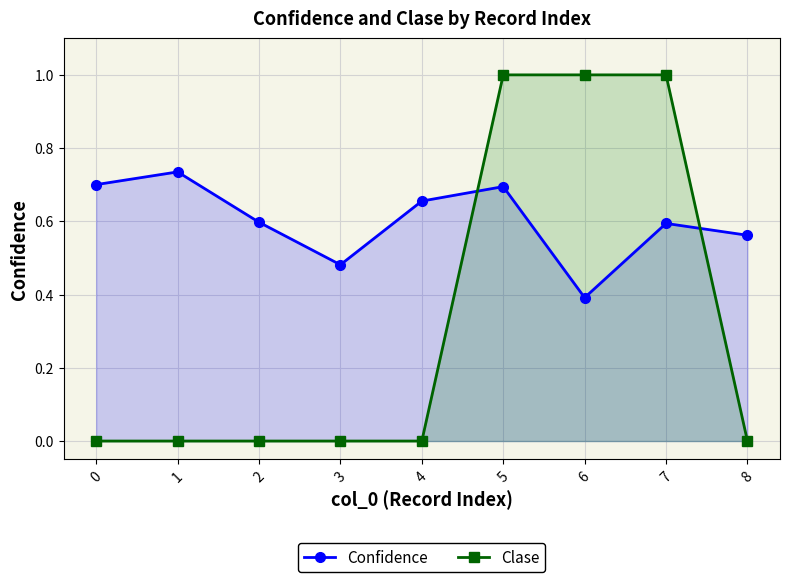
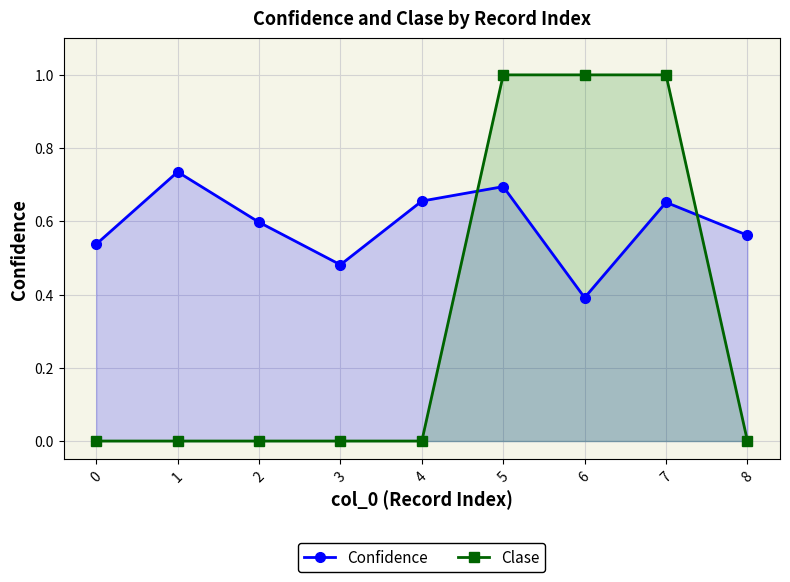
  {
    "Confidence": {
-     "0": 0.70,
+     "0": 0.54,
      "1": 0.73,
      "2": 0.60,
      "3": 0.48,
      "4": 0.66,
      "5": 0.69,
      "6": 0.39,
-     "7": 0.59,
+     "7": 0.65,
      "8": 0.56
    },
    "Clase": {
      "0": 0.00,
      "1": 0.00,
      "2": 0.00,
      "3": 0.00,
      "4": 0.00,
      "5": 1.00,
      "6": 1.00,
      "7": 1.00,
      "8": 0.00
    }
  }
